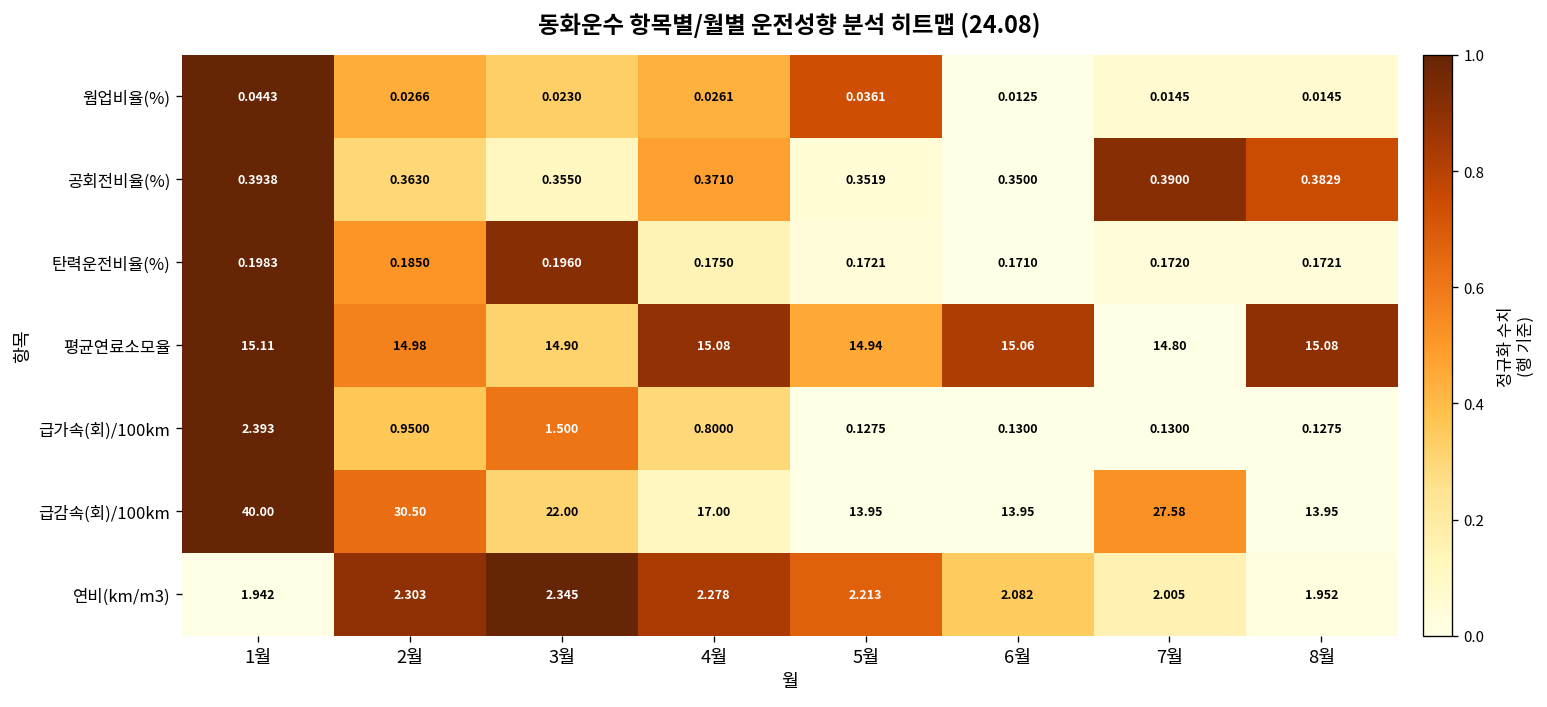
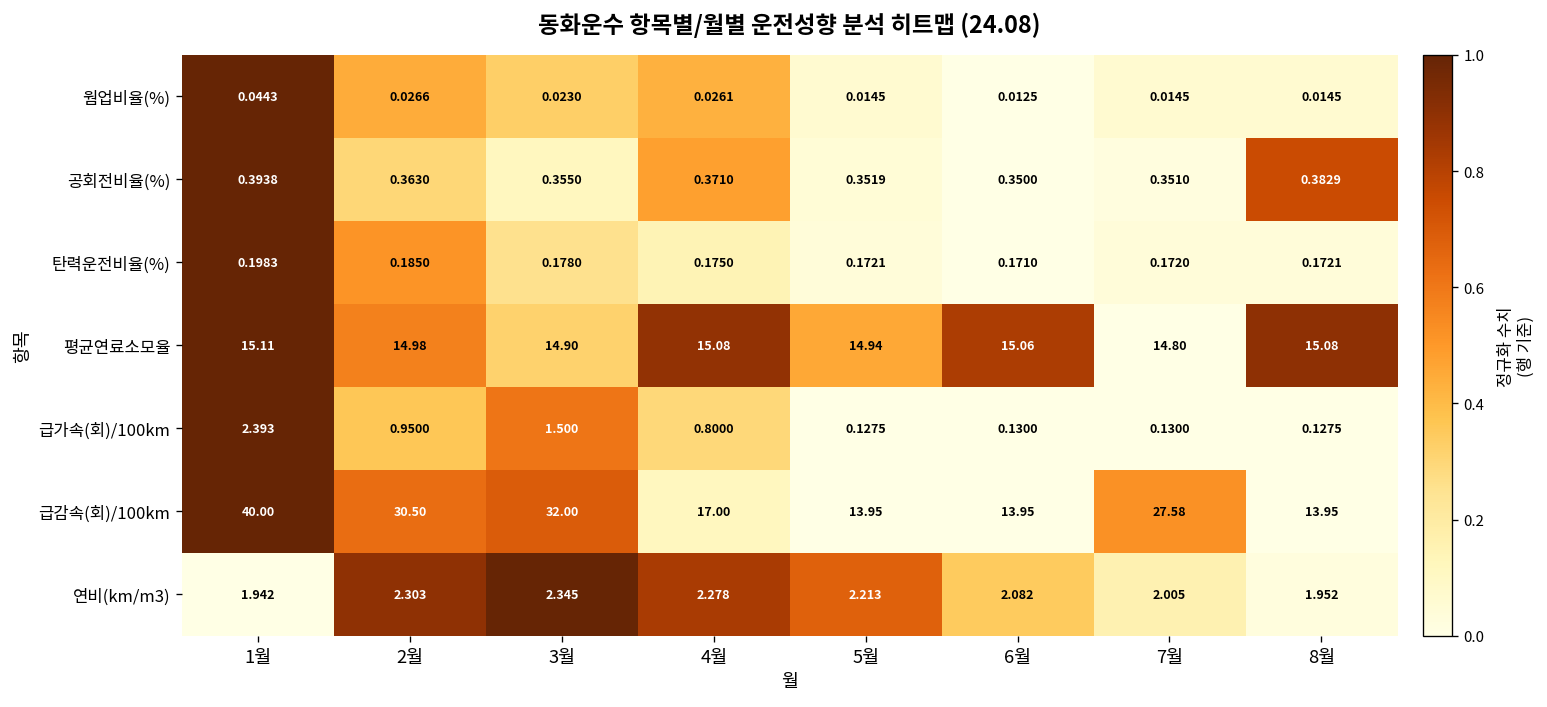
  {
    "웜업비율(%)": {
      "1월": 0.0443,
      "2월": 0.0266,
      "3월": 0.0230,
      "4월": 0.0261,
-     "5월": 0.0361,
+     "5월": 0.0145,
      "6월": 0.0125,
      "7월": 0.0145,
      "8월": 0.0145
    },
    "공회전비율(%)": {
      "1월": 0.3938,
      "2월": 0.3630,
      "3월": 0.3550,
      "4월": 0.3710,
      "5월": 0.3519,
      "6월": 0.3500,
-     "7월": 0.3900,
+     "7월": 0.3510,
      "8월": 0.3829
    },
    "탄력운전비율(%)": {
      "1월": 0.1983,
      "2월": 0.1850,
-     "3월": 0.1960,
+     "3월": 0.1780,
      "4월": 0.1750,
      "5월": 0.1721,
      "6월": 0.1710,
      "7월": 0.1720,
      "8월": 0.1721
    },
    "평균연료소모율": {
      "1월": 15.11,
      "2월": 14.98,
      "3월": 14.90,
      "4월": 15.08,
      "5월": 14.94,
      "6월": 15.06,
      "7월": 14.80,
      "8월": 15.08
    },
    "급가속(회)/100km": {
      "1월": 2.393,
      "2월": 0.9500,
      "3월": 1.500,
      "4월": 0.8000,
      "5월": 0.1275,
      "6월": 0.1300,
      "7월": 0.1300,
      "8월": 0.1275
    },
    "급감속(회)/100km": {
      "1월": 40.00,
      "2월": 30.50,
-     "3월": 22.00,
+     "3월": 32.00,
      "4월": 17.00,
      "5월": 13.95,
      "6월": 13.95,
      "7월": 27.58,
      "8월": 13.95
    },
    "연비(km/m3)": {
      "1월": 1.942,
      "2월": 2.303,
      "3월": 2.345,
      "4월": 2.278,
      "5월": 2.213,
      "6월": 2.082,
      "7월": 2.005,
      "8월": 1.952
    }
  }
